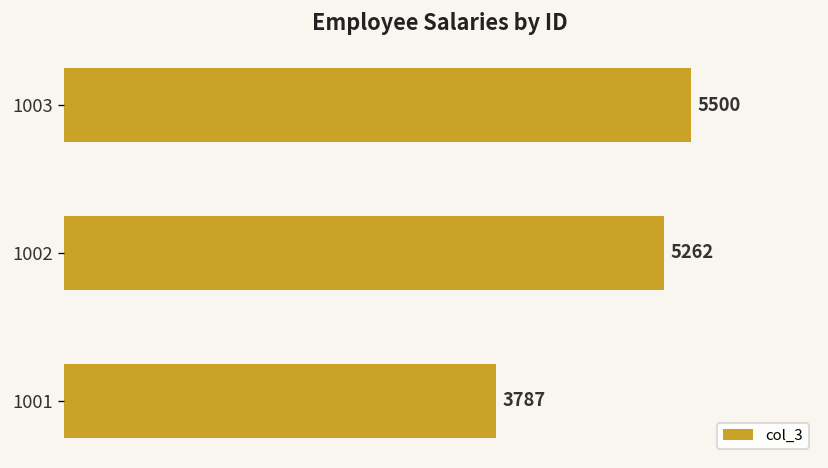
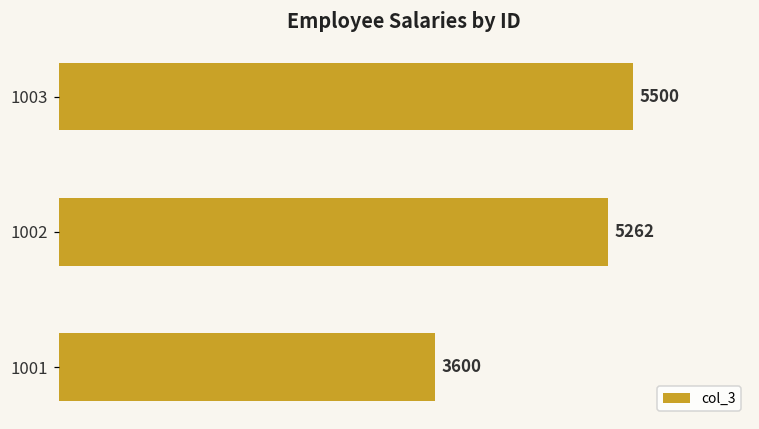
  {
    "1003": 5500,
    "1002": 5262,
-   "1001": 3787
+   "1001": 3600
  }
